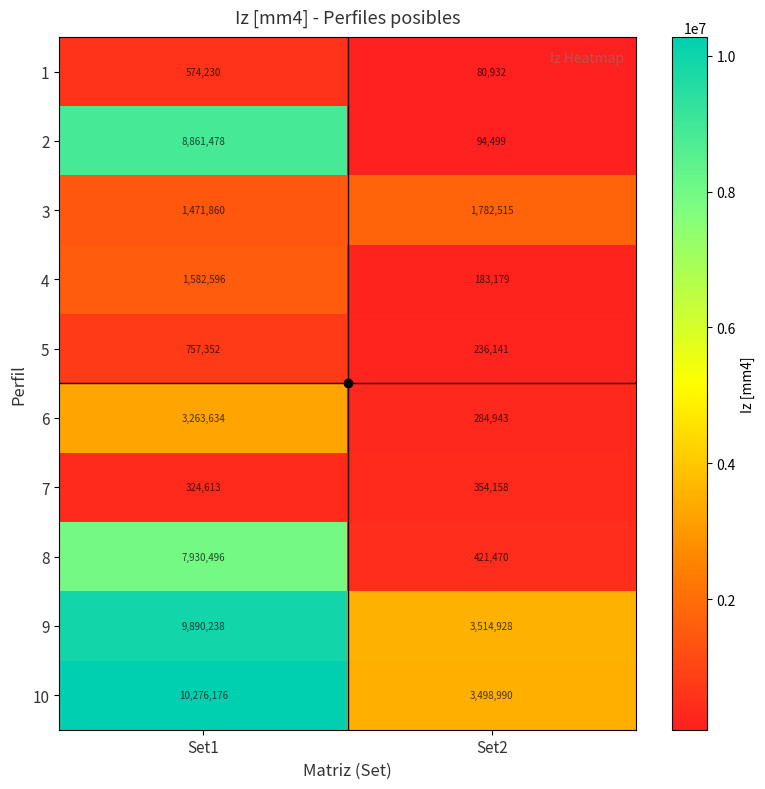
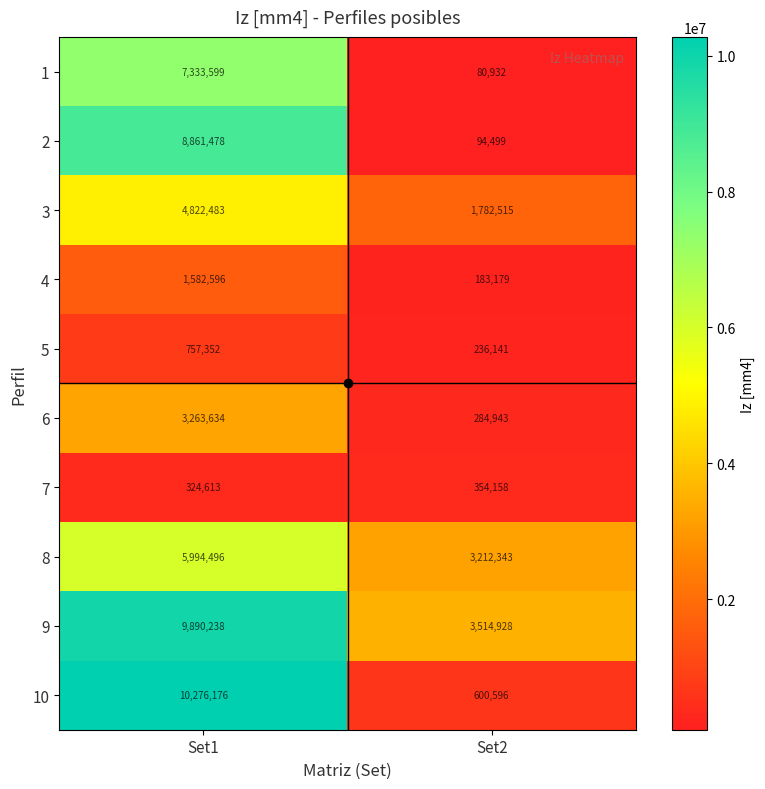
  {
    "1": {
-     "Set1": "574,230"
+     "Set1": "7,333,599"
    },
    "2": {
      "Set1": "8,861,478",
      "Set2": "94,499"
    },
    "3": {
-     "Set1": "1,471,860",
+     "Set1": "4,822,483",
      "Set2": "1,782,515"
    },
    "4": {
      "Set1": "1,582,596",
      "Set2": "183,179"
    },
    "5": {
      "Set1": "757,352",
      "Set2": "236,141"
    },
    "6": {
      "Set1": "3,263,634",
      "Set2": "284,943"
    },
    "7": {
      "Set1": "324,613",
      "Set2": "354,158"
    },
    "8": {
-     "Set1": "7,930,496",
-     "Set2": "421,470"
+     "Set1": "5,994,496",
+     "Set2": "3,212,343"
    },
    "9": {
      "Set1": "9,890,238",
      "Set2": "3,514,928"
    },
    "10": {
      "Set1": "10,276,176",
-     "Set2": "3,498,990"
+     "Set2": "600,596"
    }
  }
